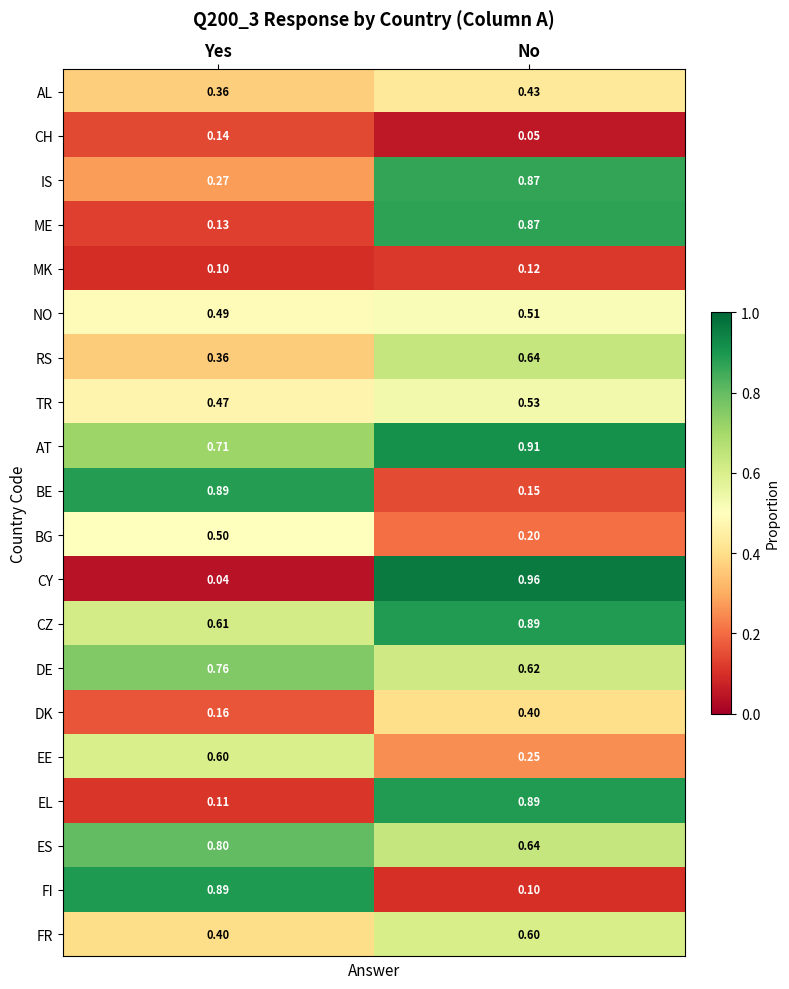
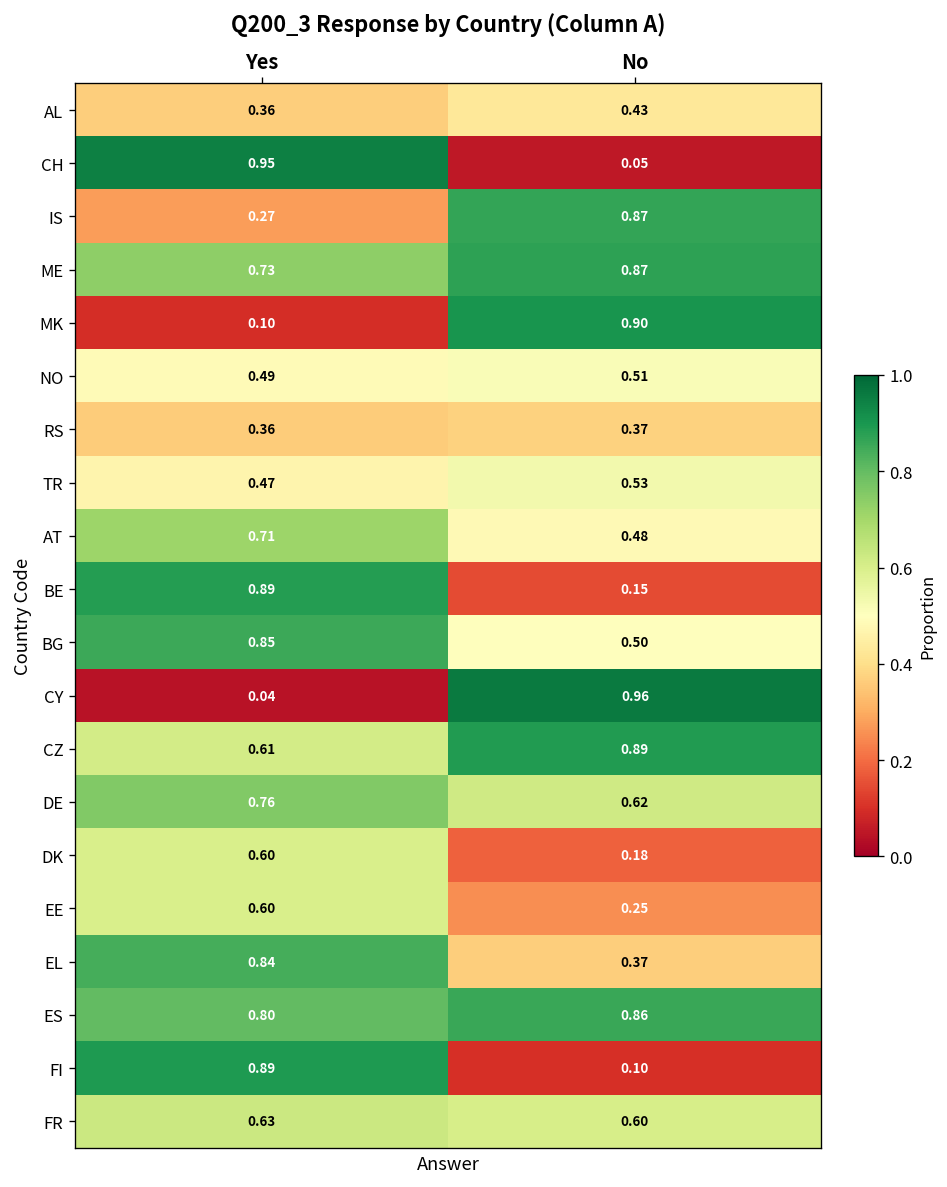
  {
    "AL": {
      "Yes": 0.36,
      "No": 0.43
    },
    "CH": {
-     "Yes": 0.14,
+     "Yes": 0.95,
      "No": 0.05
    },
    "IS": {
      "Yes": 0.27,
      "No": 0.87
    },
    "ME": {
-     "Yes": 0.13,
+     "Yes": 0.73,
      "No": 0.87
    },
    "MK": {
      "Yes": 0.10,
-     "No": 0.12
+     "No": 0.90
    },
    "NO": {
      "Yes": 0.49,
      "No": 0.51
    },
    "RS": {
      "Yes": 0.36,
-     "No": 0.64
+     "No": 0.37
    },
    "TR": {
      "Yes": 0.47,
      "No": 0.53
    },
    "AT": {
      "Yes": 0.71,
-     "No": 0.91
+     "No": 0.48
    },
    "BE": {
      "Yes": 0.89,
      "No": 0.15
    },
    "BG": {
-     "Yes": 0.50,
-     "No": 0.20
+     "Yes": 0.85,
+     "No": 0.50
    },
    "CY": {
      "Yes": 0.04,
      "No": 0.96
    },
    "CZ": {
      "Yes": 0.61,
      "No": 0.89
    },
    "DE": {
      "Yes": 0.76,
      "No": 0.62
    },
    "DK": {
-     "Yes": 0.16,
-     "No": 0.40
+     "Yes": 0.60,
+     "No": 0.18
    },
    "EE": {
      "Yes": 0.60,
      "No": 0.25
    },
    "EL": {
-     "Yes": 0.11,
-     "No": 0.89
+     "Yes": 0.84,
+     "No": 0.37
    },
    "ES": {
      "Yes": 0.80,
-     "No": 0.64
+     "No": 0.86
    },
    "FI": {
      "Yes": 0.89,
      "No": 0.10
    },
    "FR": {
-     "Yes": 0.40,
+     "Yes": 0.63,
      "No": 0.60
    }
  }
